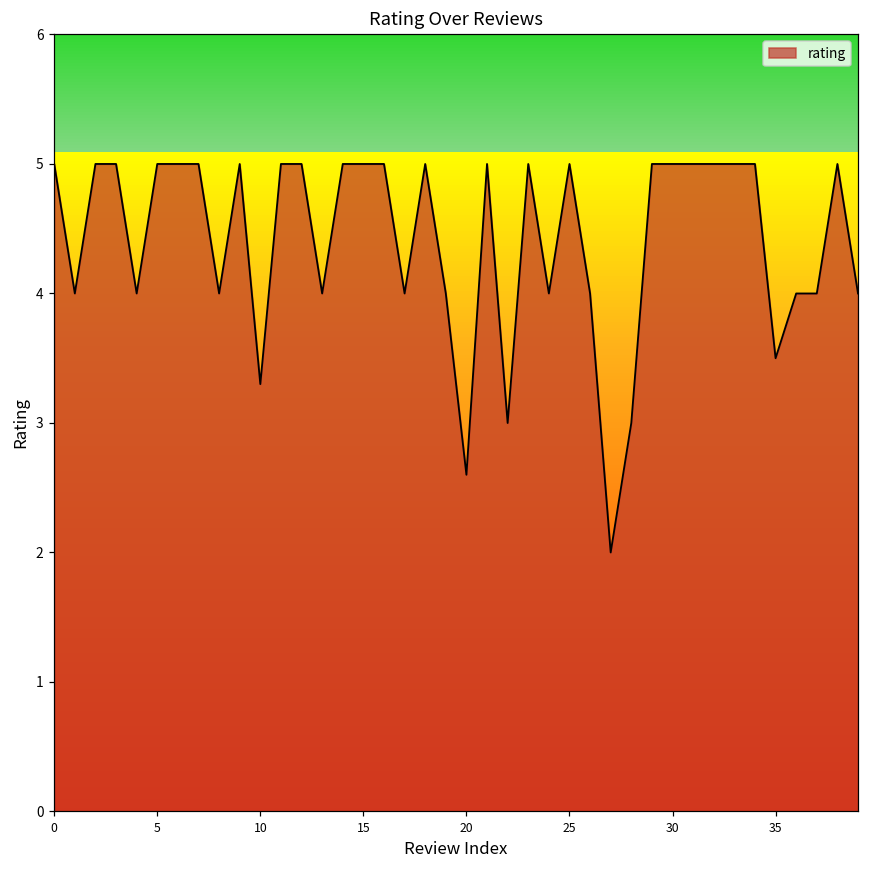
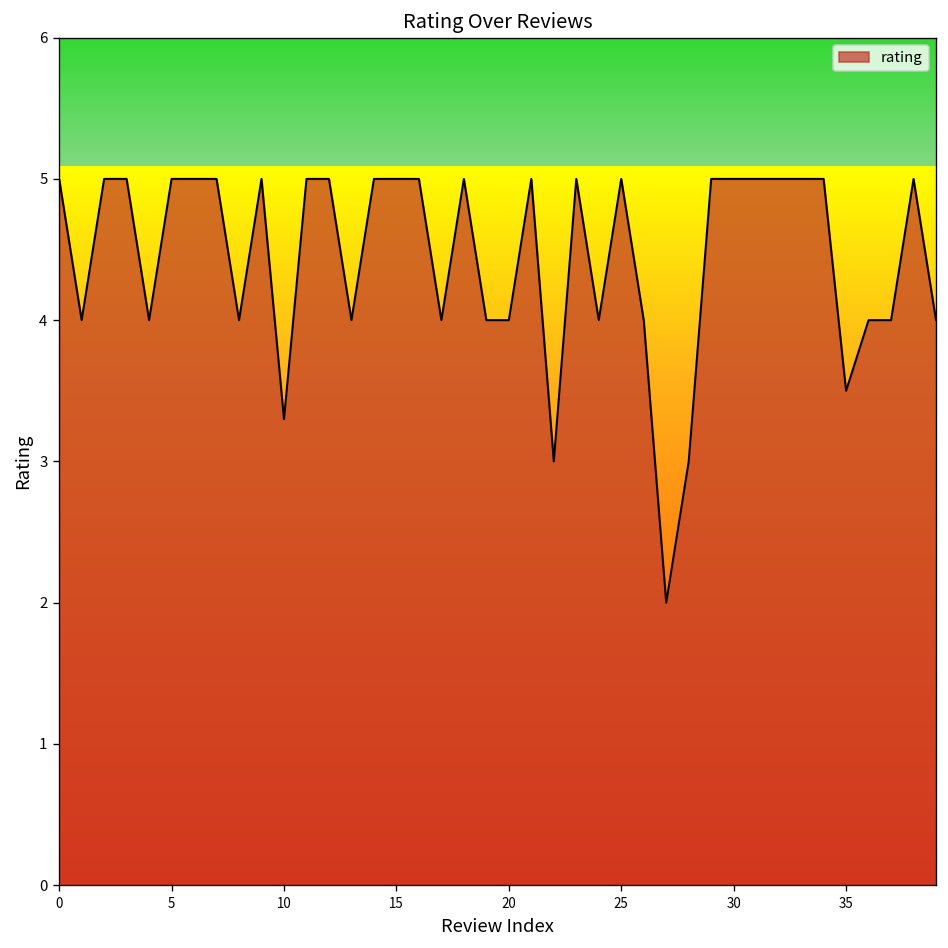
  {
    "0": 5.0,
    "5": 5.0,
    "10": 3.3,
    "15": 5.0,
-   "20": 2.6,
+   "20": 4.0,
    "25": 5.0,
    "30": 5.0,
    "35": 3.5
  }
